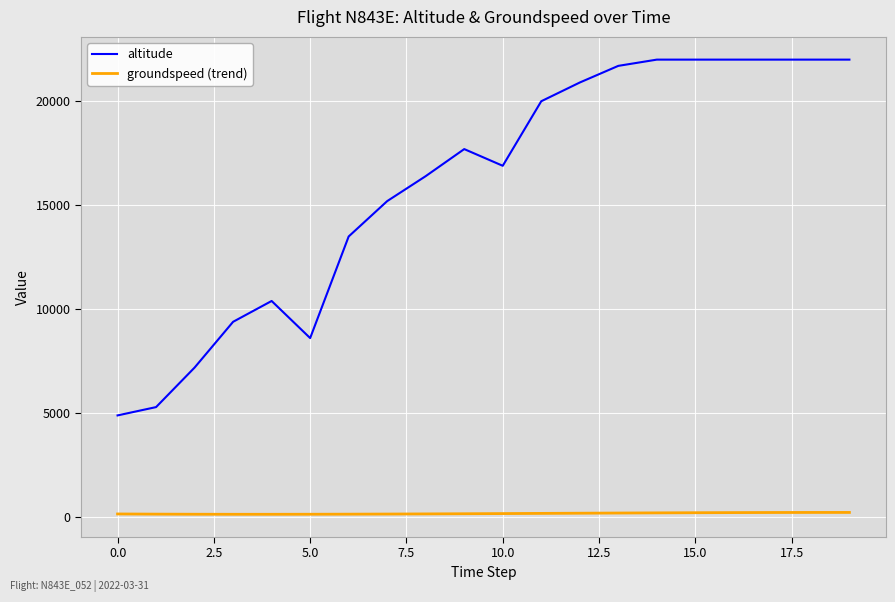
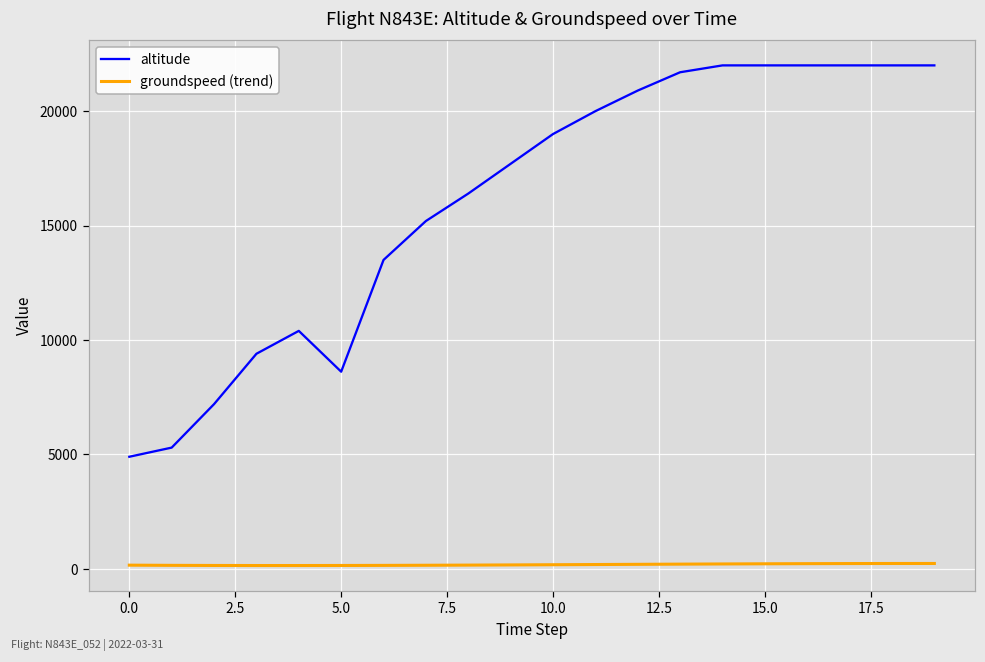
  {
    "altitude": {
      "0.0": 4900,
      "5.0": 8600,
-     "10.0": 16900,
+     "10.0": 19000,
      "15.0": 22000
    },
    "groundspeed (trend)": {
      "0.0": 200,
      "5.0": 100,
      "10.0": 200,
      "15.0": 200
    }
  }
